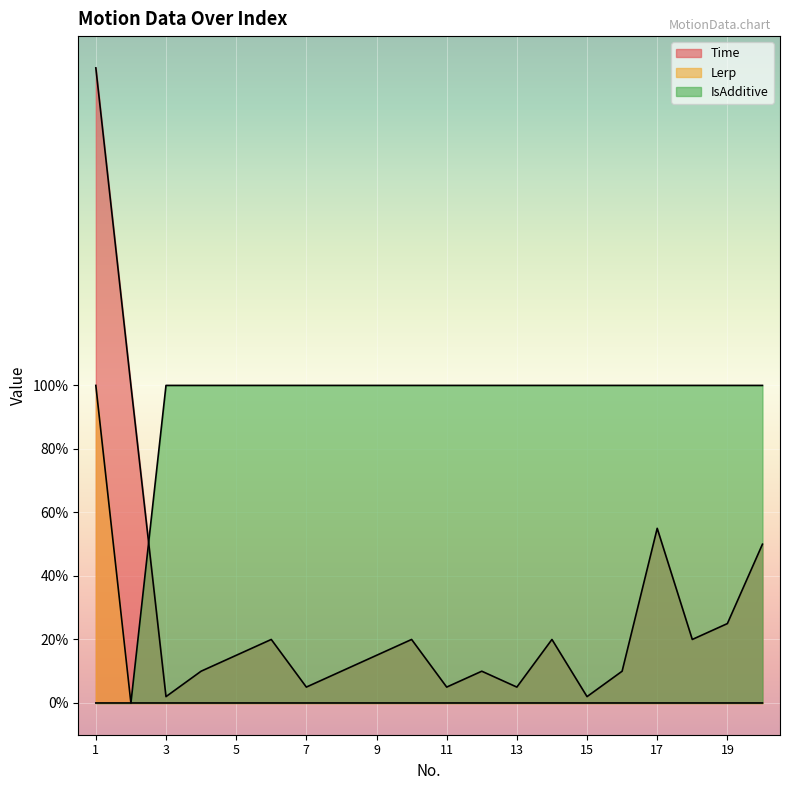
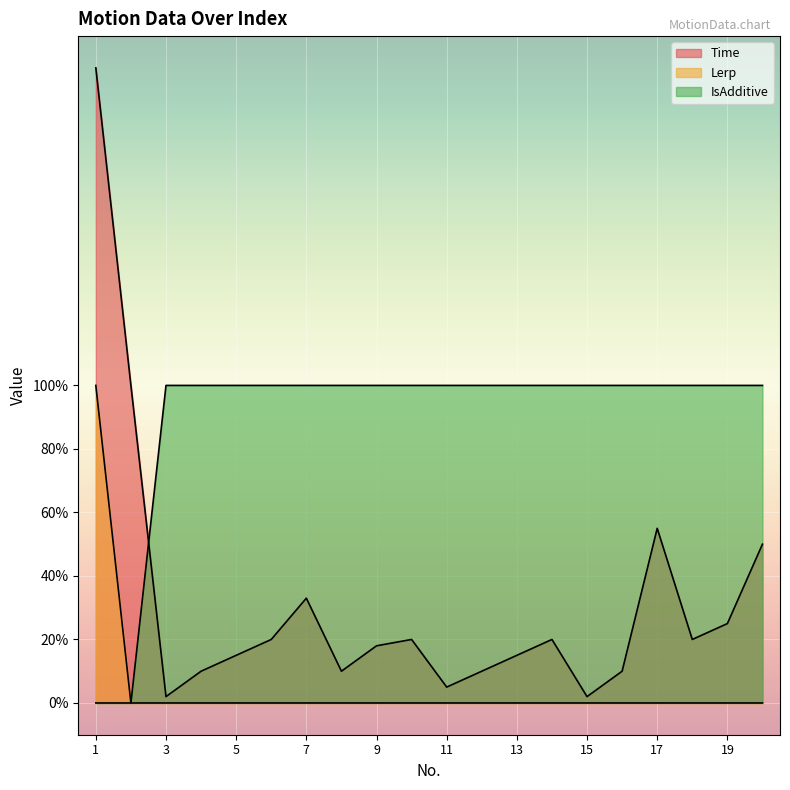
  {
    "Time": {
      "1": "200%",
      "3": "2%",
      "5": "15%",
-     "7": "5%",
-     "9": "15%",
+     "7": "33%",
+     "9": "18%",
      "11": "5%",
-     "13": "5%",
+     "13": "15%",
      "15": "2%",
      "17": "55%",
      "19": "25%"
    },
    "Lerp": {
      "1": "100%",
      "3": "0%",
      "5": "0%",
      "7": "0%",
      "9": "0%",
      "11": "0%",
      "13": "0%",
      "15": "0%",
      "17": "0%",
      "19": "0%"
    },
    "IsAdditive": {
      "1": "0%",
      "3": "100%",
      "5": "100%",
      "7": "100%",
      "9": "100%",
      "11": "100%",
      "13": "100%",
      "15": "100%",
      "17": "100%",
      "19": "100%"
    }
  }
